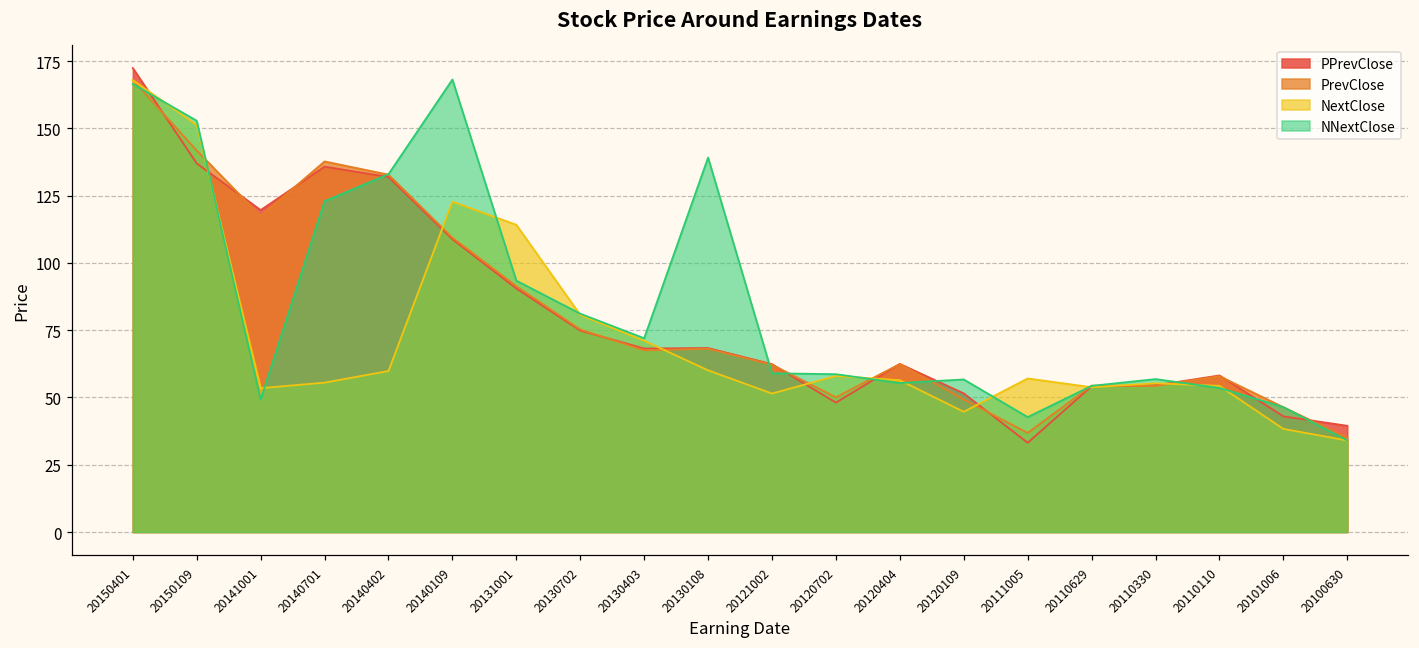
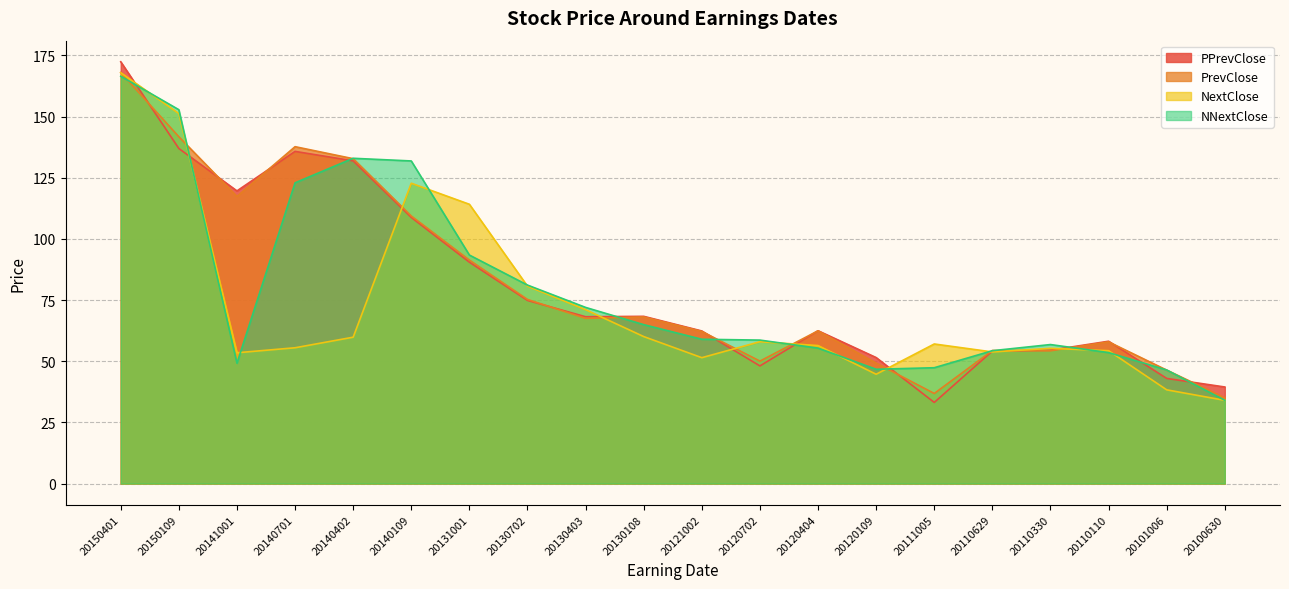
  {
    "NextClose": {
      "20150109": 151,
      "20141001": 53,
      "20140701": 56,
      "20140402": 60,
      "20140109": 123,
      "20131001": 114,
      "20130108": 60,
      "20121002": 51,
      "20120109": 45,
      "20111005": 57,
      "20101006": 38
    },
    "NNextClose": {
      "20150401": 167,
      "20150109": 153,
      "20141001": 49,
      "20140701": 123,
-     "20140109": 168,
+     "20140109": 132,
      "20131001": 93,
-     "20130108": 139,
+     "20130108": 65,
      "20121002": 59,
-     "20120109": 57,
-     "20111005": 43,
+     "20120109": 47,
+     "20111005": 47,
      "20110330": 57
    }
  }
